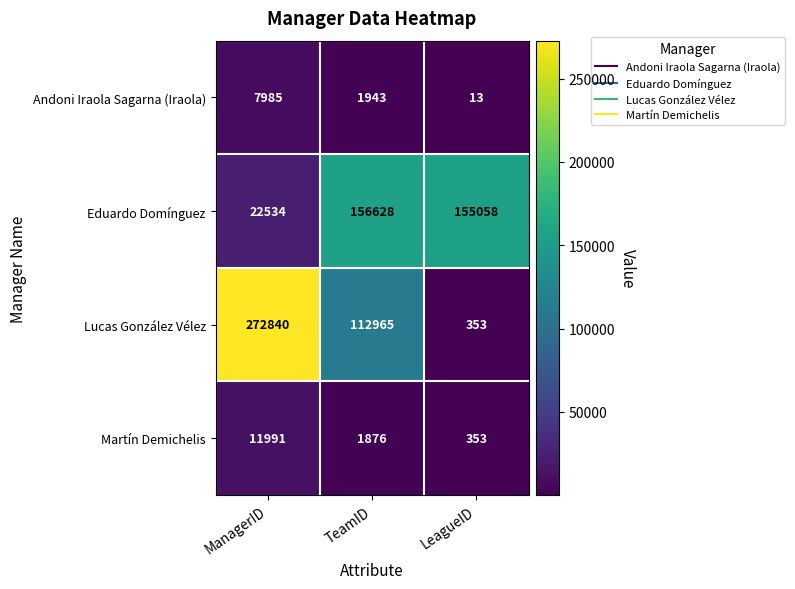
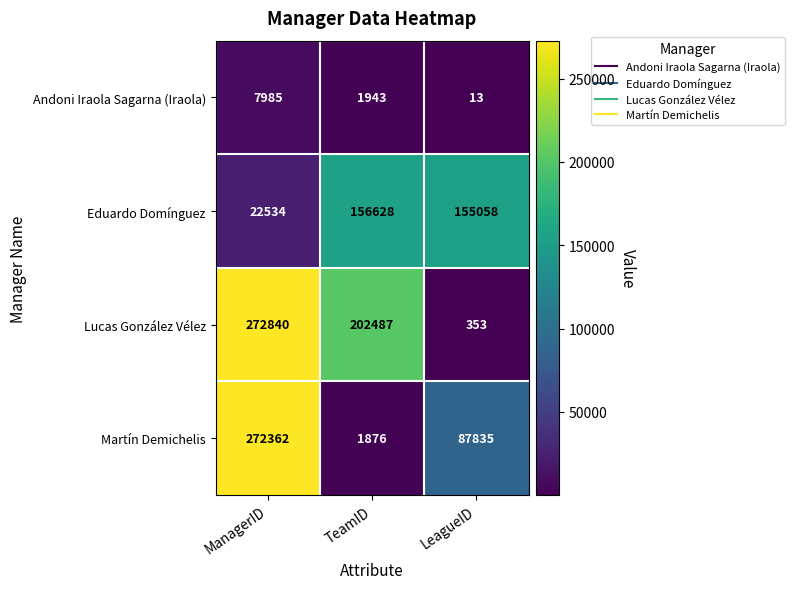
  {
    "Andoni Iraola Sagarna (Iraola)": {
      "ManagerID": 7985,
      "TeamID": 1943,
      "LeagueID": 13
    },
    "Eduardo Domínguez": {
      "ManagerID": 22534,
      "TeamID": 156628,
      "LeagueID": 155058
    },
    "Lucas González Vélez": {
      "ManagerID": 272840,
-     "TeamID": 112965,
+     "TeamID": 202487,
      "LeagueID": 353
    },
    "Martín Demichelis": {
-     "ManagerID": 11991,
+     "ManagerID": 272362,
      "TeamID": 1876,
-     "LeagueID": 353
+     "LeagueID": 87835
    }
  }
